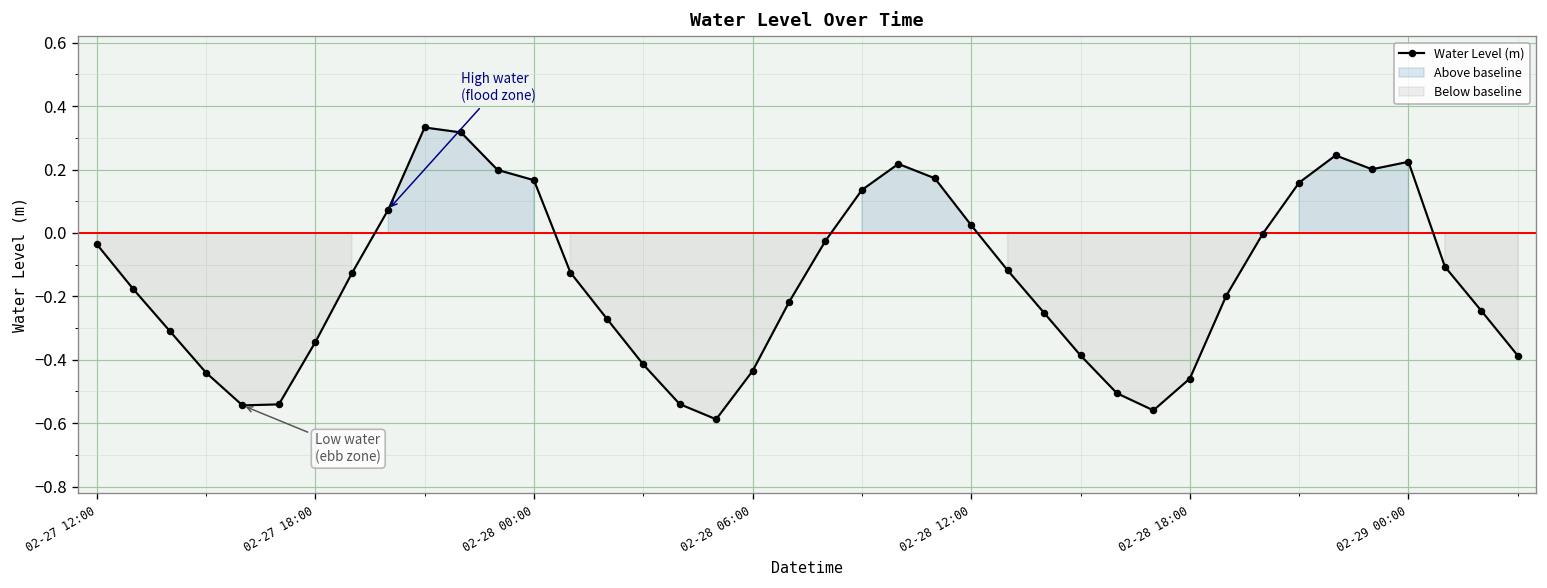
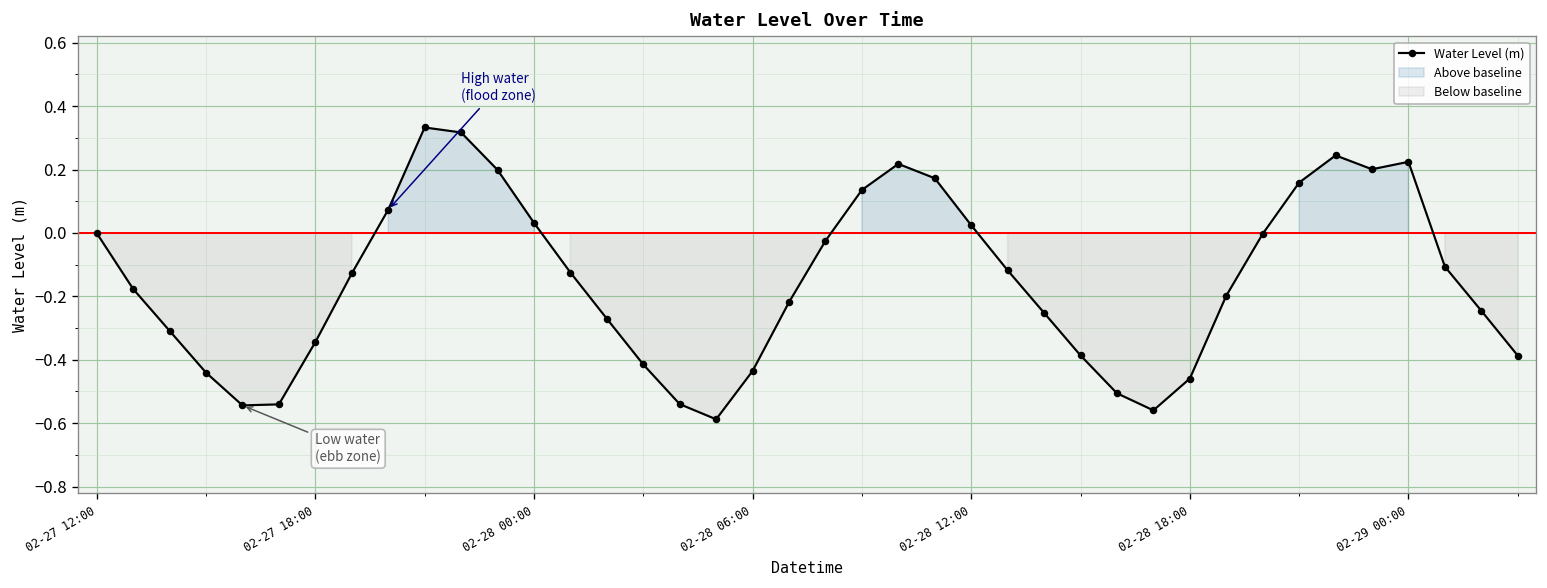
  {
-   "02-27 12:00": -0.04,
+   "02-27 12:00": 0.00,
    "02-27 18:00": -0.34,
-   "02-28 00:00": 0.17,
+   "02-28 00:00": 0.03,
    "02-28 06:00": -0.44,
    "02-28 12:00": 0.02,
    "02-28 18:00": -0.46,
    "02-29 00:00": 0.22
  }
